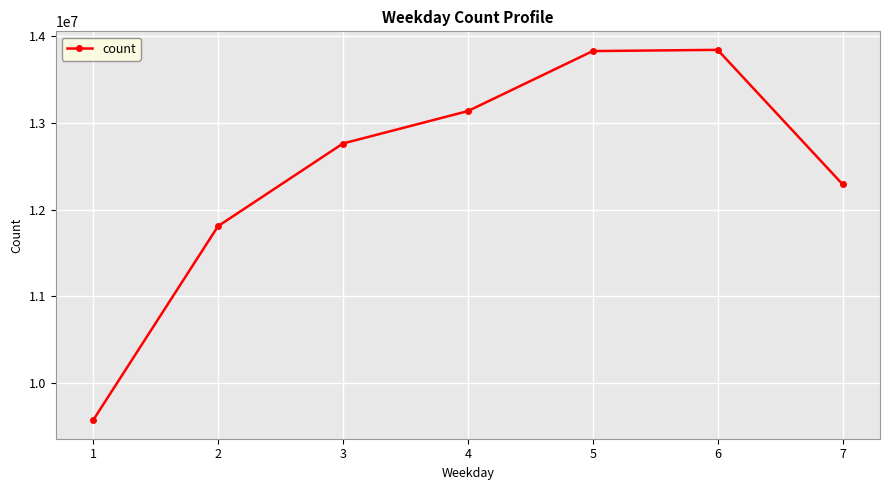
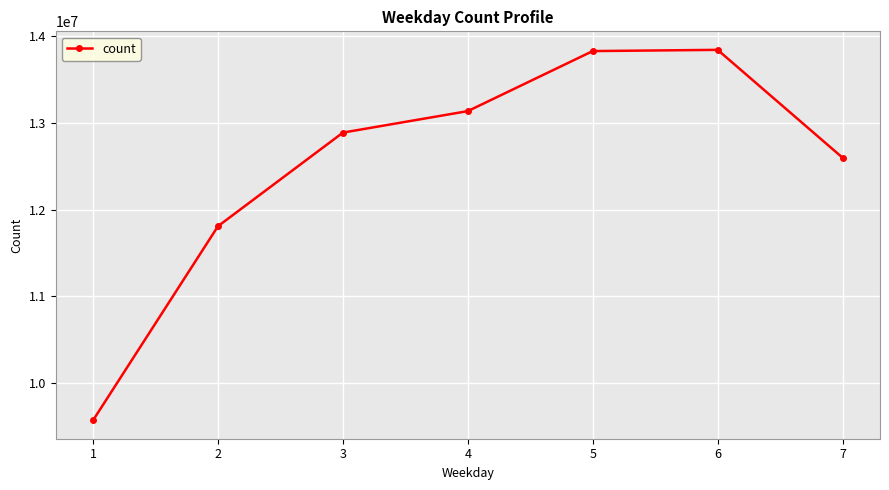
  {
    "1": 9600000,
    "2": 11800000,
-   "3": 12800000,
+   "3": 12900000,
    "4": 13100000,
    "5": 13800000,
    "6": 13800000,
-   "7": 12300000
+   "7": 12600000
  }
